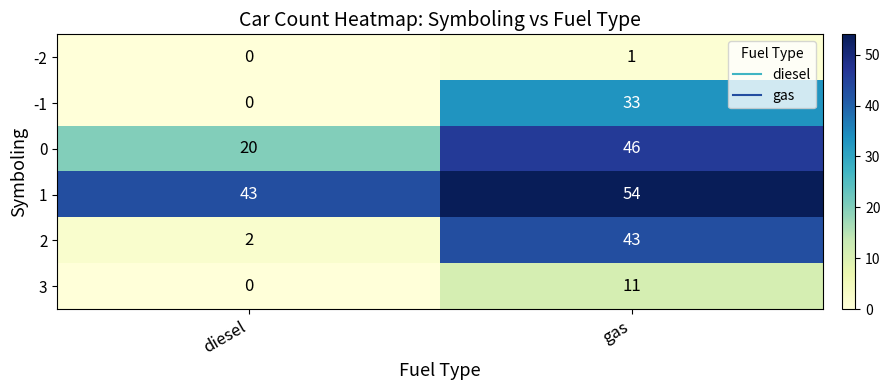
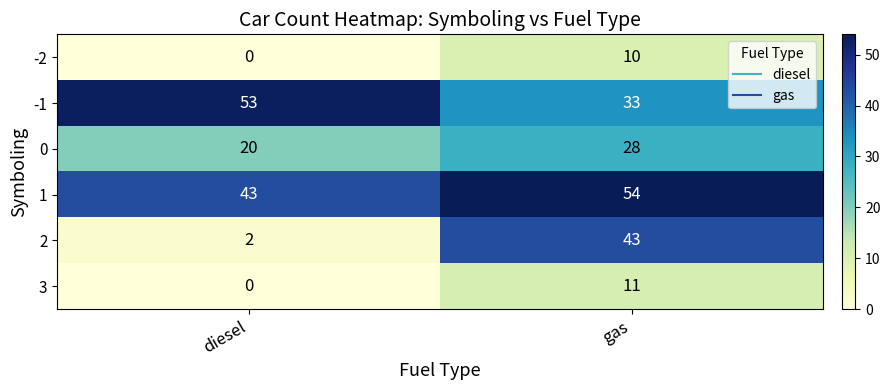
  {
    "-2": {
      "diesel": 0,
-     "gas": 1
+     "gas": 10
    },
    "-1": {
-     "diesel": 0,
+     "diesel": 53,
      "gas": 33
    },
    "0": {
      "diesel": 20,
-     "gas": 46
+     "gas": 28
    },
    "1": {
      "diesel": 43,
      "gas": 54
    },
    "2": {
      "diesel": 2,
      "gas": 43
    },
    "3": {
      "diesel": 0,
      "gas": 11
    }
  }
